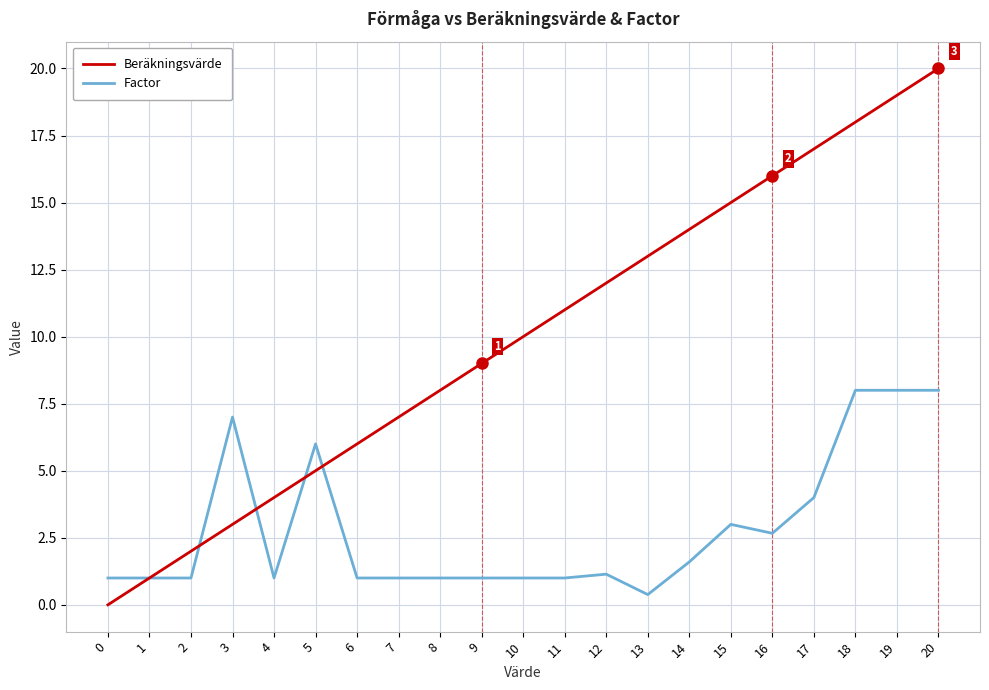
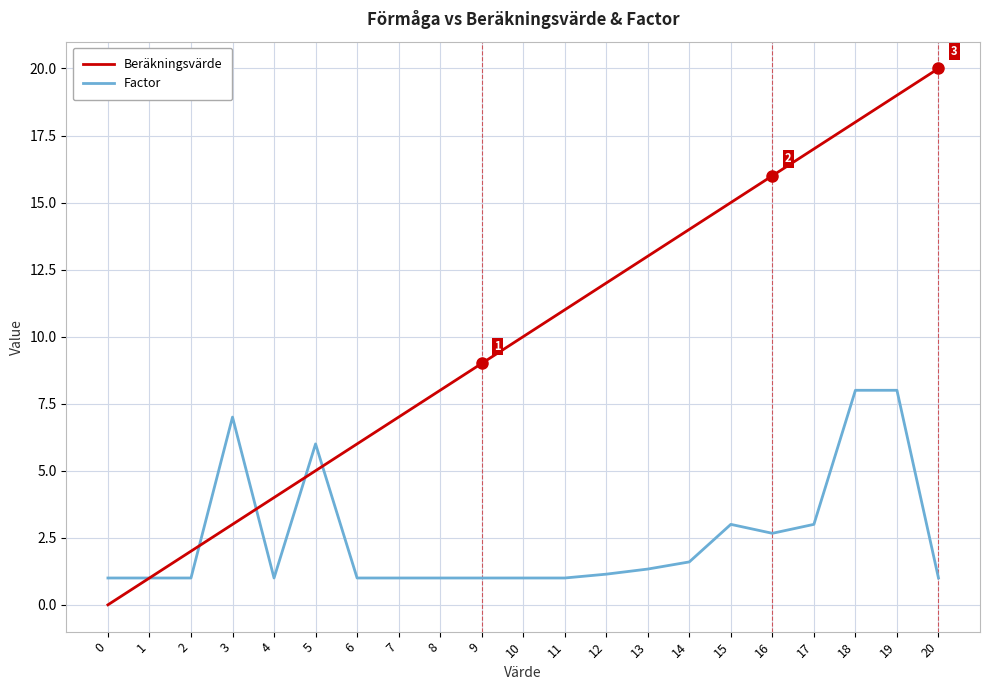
  {
    "Factor": {
      "0": 1.0,
      "2": 1.0,
      "3": 7.0,
      "4": 1.0,
      "5": 6.0,
      "6": 1.0,
      "7": 1.0,
      "8": 1.0,
      "9": 1.0,
      "10": 1.0,
      "11": 1.0,
      "12": 1.1,
-     "13": 0.4,
+     "13": 1.3,
      "14": 1.6,
      "15": 3.0,
      "16": 2.7,
-     "17": 4,
+     "17": 3,
      "18": 8.0,
      "19": 8.0,
-     "20": 8
+     "20": 1
    }
  }
